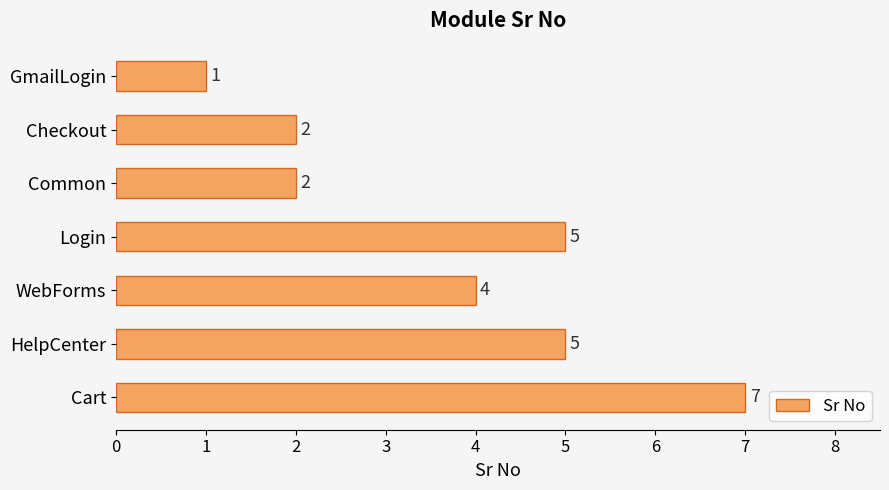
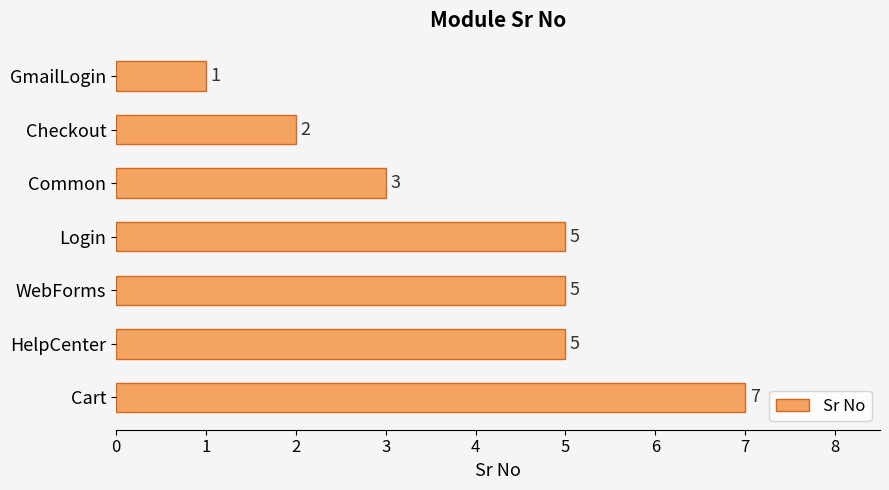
  {
    "GmailLogin": 1,
    "Checkout": 2,
-   "Common": 2,
+   "Common": 3,
    "Login": 5,
-   "WebForms": 4,
+   "WebForms": 5,
    "HelpCenter": 5,
    "Cart": 7
  }
